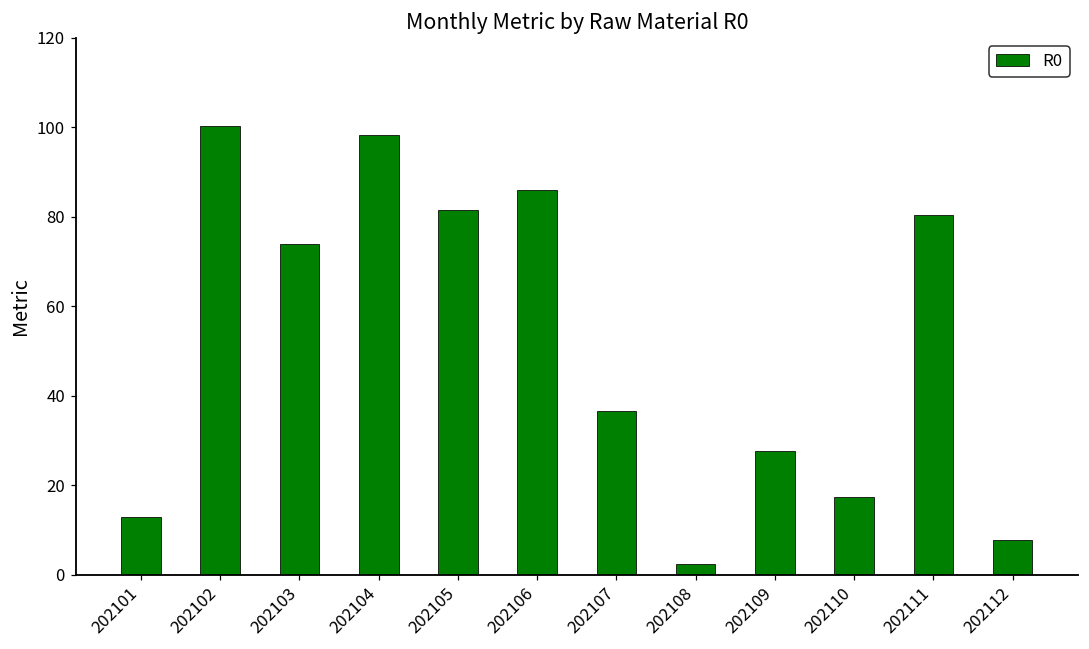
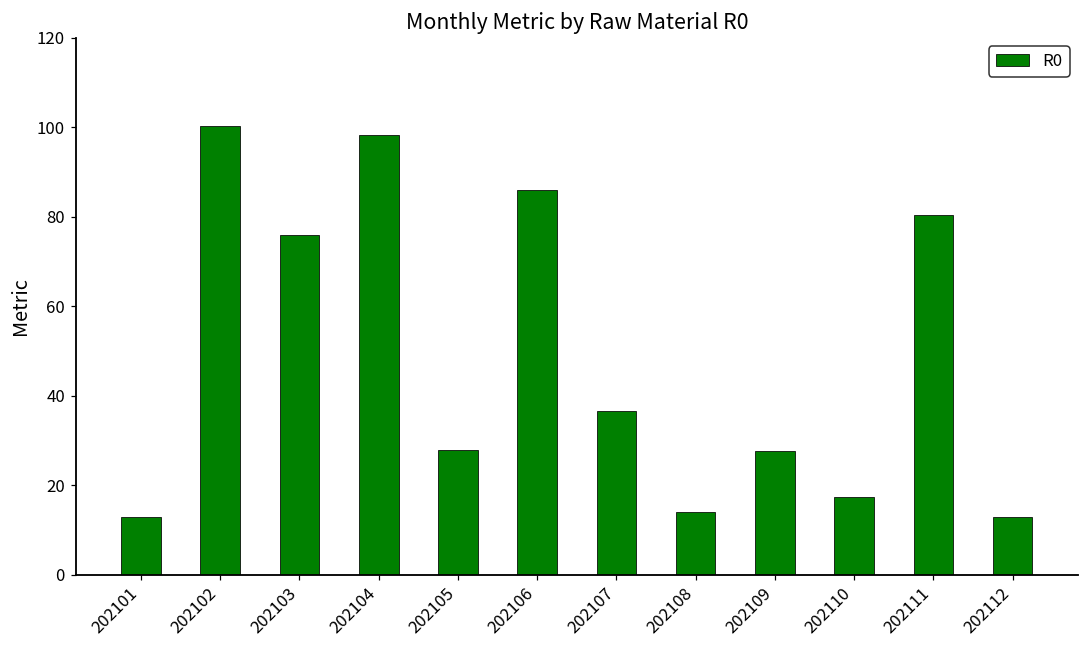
  {
    "202101": 13,
    "202102": 100,
-   "202103": 74,
+   "202103": 76,
    "202104": 98,
-   "202105": 81,
+   "202105": 28,
    "202106": 86,
    "202107": 37,
-   "202108": 2,
+   "202108": 14,
    "202109": 28,
    "202110": 17,
    "202111": 80,
-   "202112": 8
+   "202112": 13
  }
